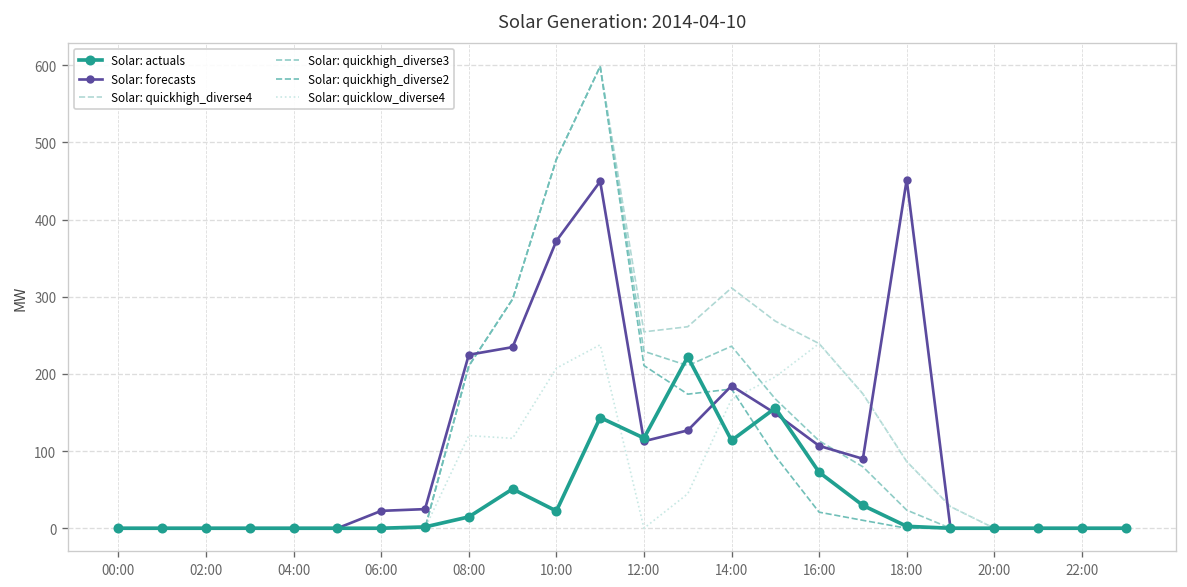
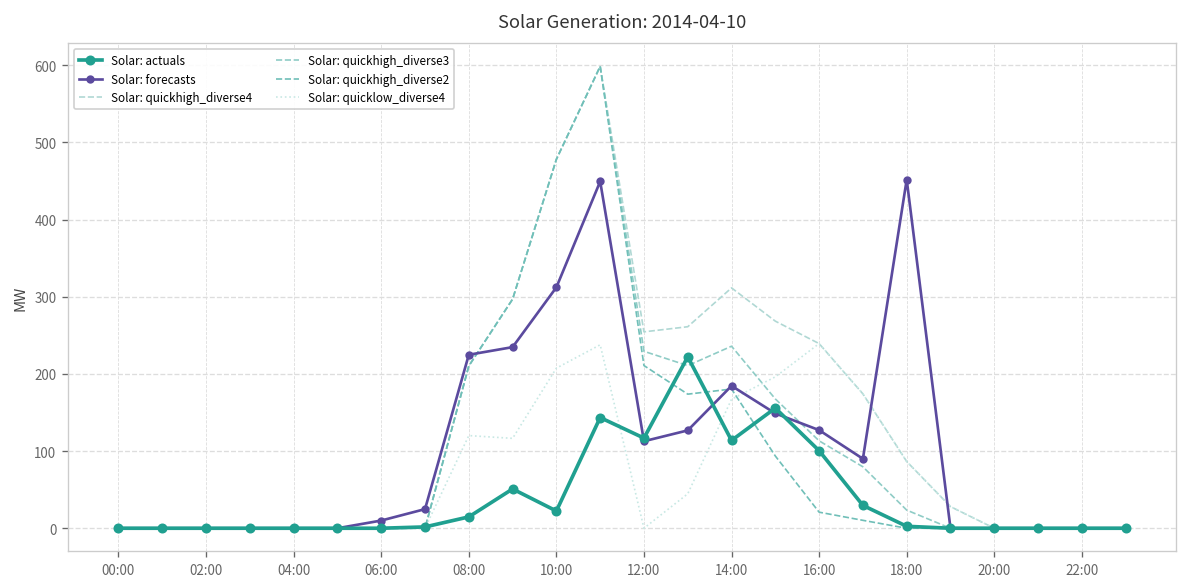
  {
    "Solar: actuals": {
      "08:00": 10,
      "10:00": 20,
      "12:00": 120,
      "14:00": 110,
-     "16:00": 70
+     "16:00": 100
    },
    "Solar: forecasts": {
-     "06:00": 20,
+     "06:00": 10,
      "08:00": 220,
-     "10:00": 370,
+     "10:00": 310,
      "12:00": 110,
      "14:00": 180,
-     "16:00": 110,
+     "16:00": 130,
      "18:00": 450
    }
  }
